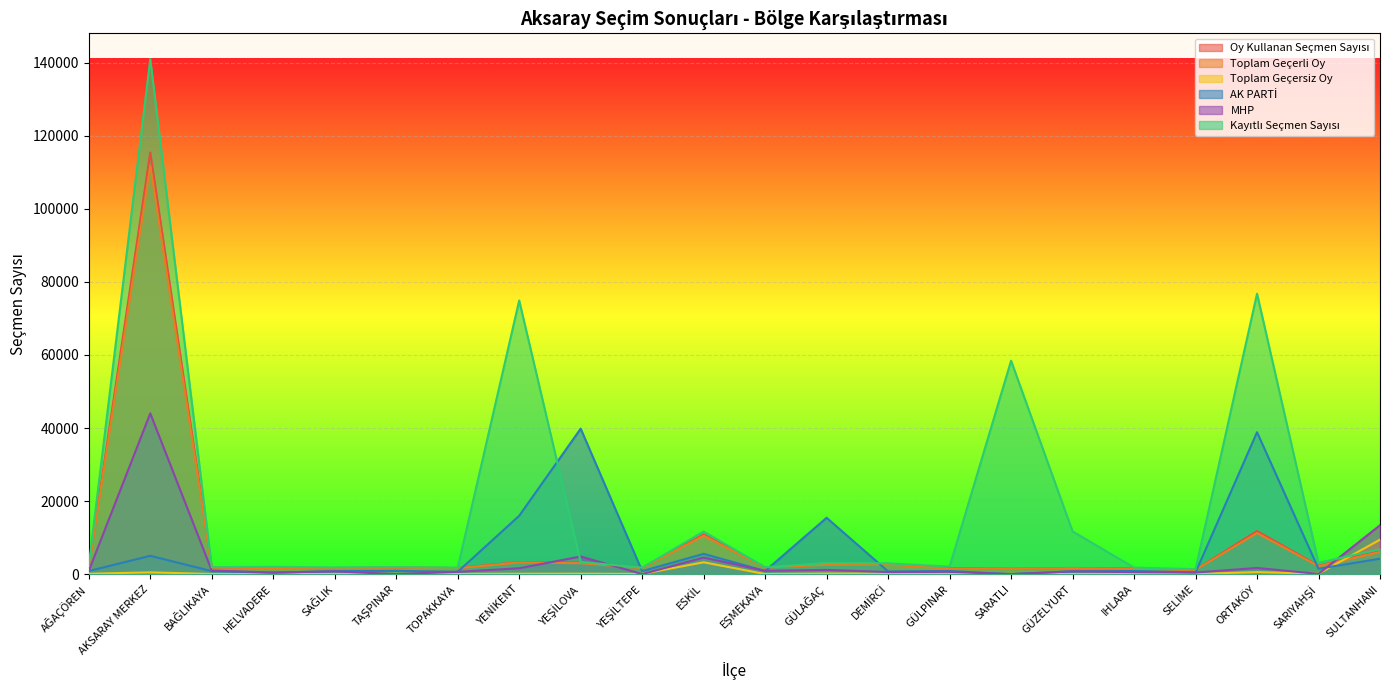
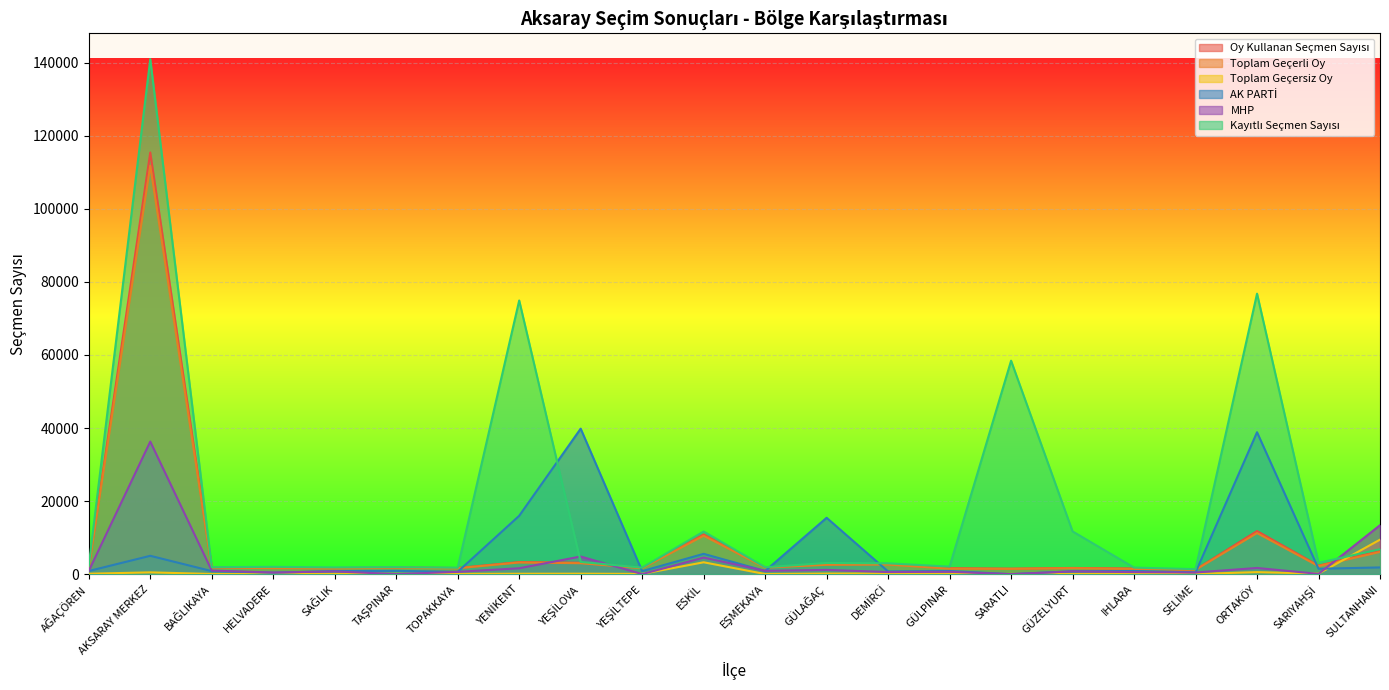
  {
    "Toplam Geçersiz Oy": {
      "AĞAÇÖREN": 0,
      "AKSARAY MERKEZ": 0,
      "BAĞLIKAYA": 0,
      "YENİKENT": 0,
      "YEŞİLOVA": 0,
      "ESKİL": 3000,
      "EŞMEKAYA": 0,
      "GÜLAĞAÇ": 0,
      "ORTAKÖY": 1000,
      "SULTANHANI": 9000
    },
    "AK PARTİ": {
      "AKSARAY MERKEZ": 5000,
      "TAŞPINAR": 1000,
      "YENİKENT": 16000,
      "YEŞİLOVA": 40000,
      "YEŞİLTEPE": 1000,
      "ESKİL": 6000,
      "GÜLAĞAÇ": 15000,
      "ORTAKÖY": 39000,
      "SARIYAHŞİ": 1000,
-     "SULTANHANI": 4000
+     "SULTANHANI": 2000
    },
    "MHP": {
-     "AKSARAY MERKEZ": 44000,
+     "AKSARAY MERKEZ": 36000,
      "YENİKENT": 2000,
      "YEŞİLOVA": 5000,
      "ESKİL": 5000,
      "GÜLAĞAÇ": 1000,
      "ORTAKÖY": 2000,
      "SULTANHANI": 13000
    },
    "Kayıtlı Seçmen Sayısı": {
      "AKSARAY MERKEZ": 141000,
      "YENİKENT": 75000,
      "ESKİL": 12000,
      "SARATLI": 58000,
      "GÜZELYURT": 12000,
      "ORTAKÖY": 77000,
      "SARIYAHŞİ": 3000
    }
  }
